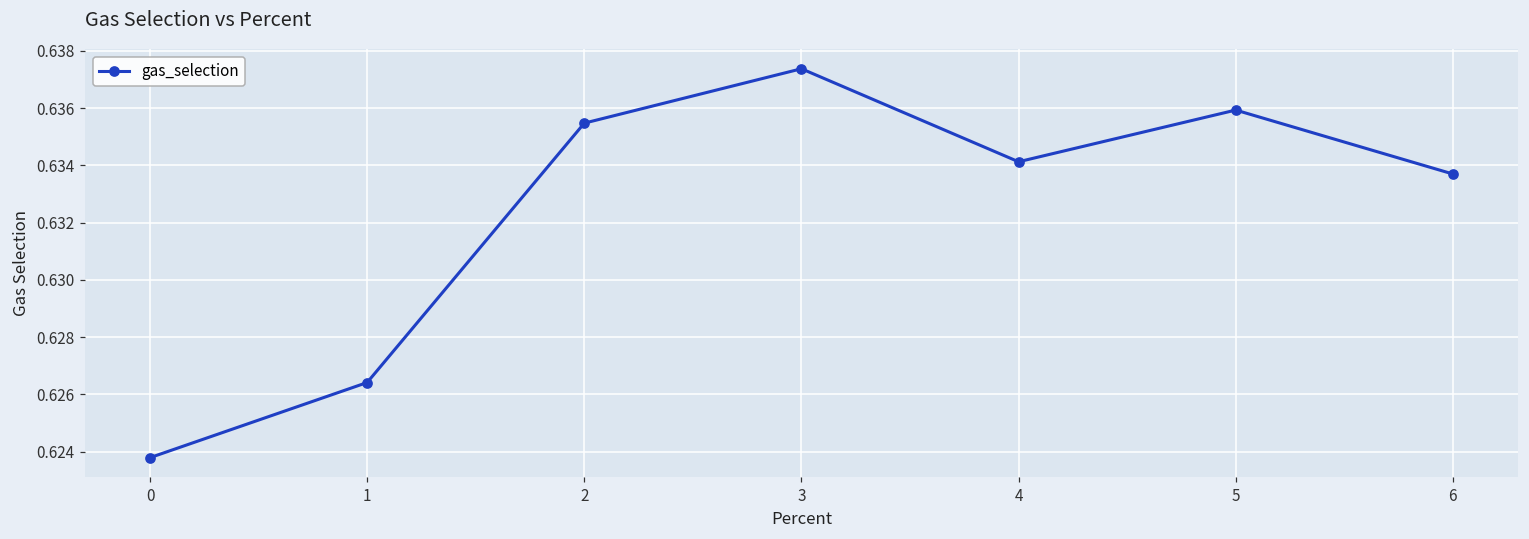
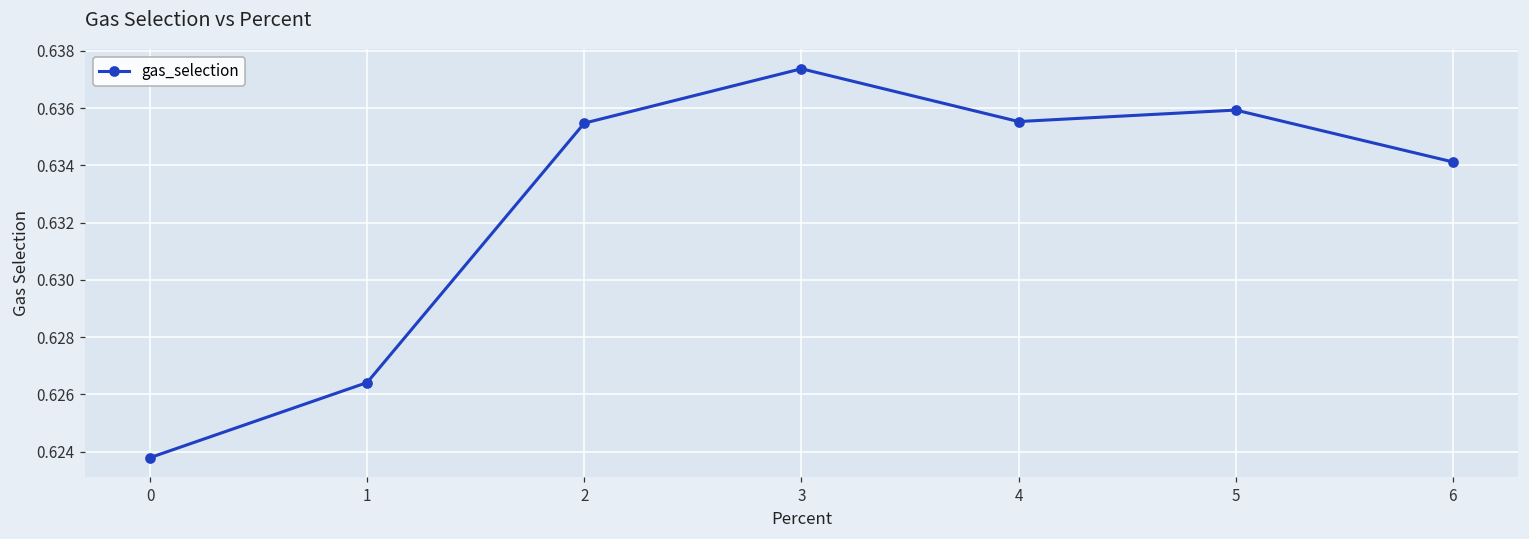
  {
    "0": 0.6238,
    "1": 0.6264,
    "2": 0.6355,
    "3": 0.6374,
-   "4": 0.6341,
+   "4": 0.6355,
    "5": 0.6359,
-   "6": 0.6337
+   "6": 0.6341
  }
